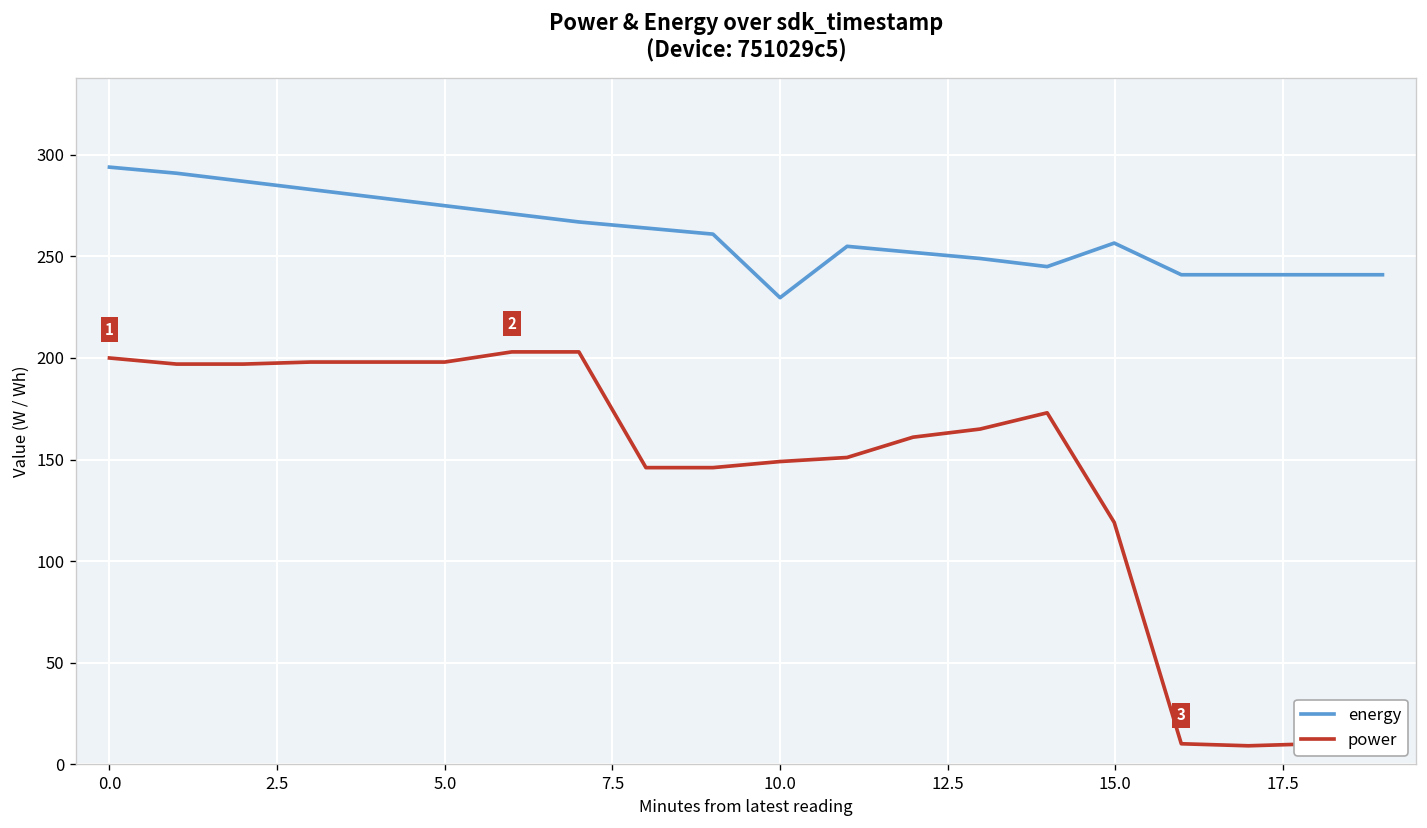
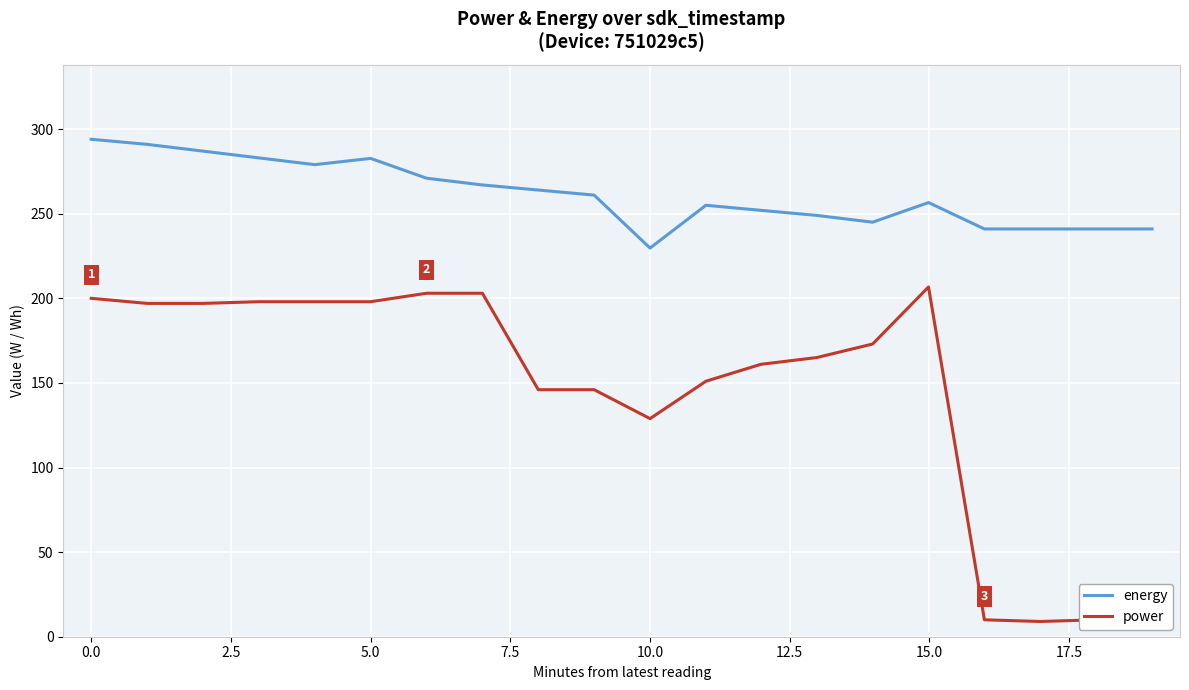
  {
    "energy": {
      "0.0": 294,
-     "5.0": 275,
+     "5.0": 283,
      "10.0": 230,
      "15.0": 257
    },
    "power": {
      "5.0": 198,
-     "10.0": 149,
-     "15.0": 119
+     "10.0": 129,
+     "15.0": 207
    }
  }
